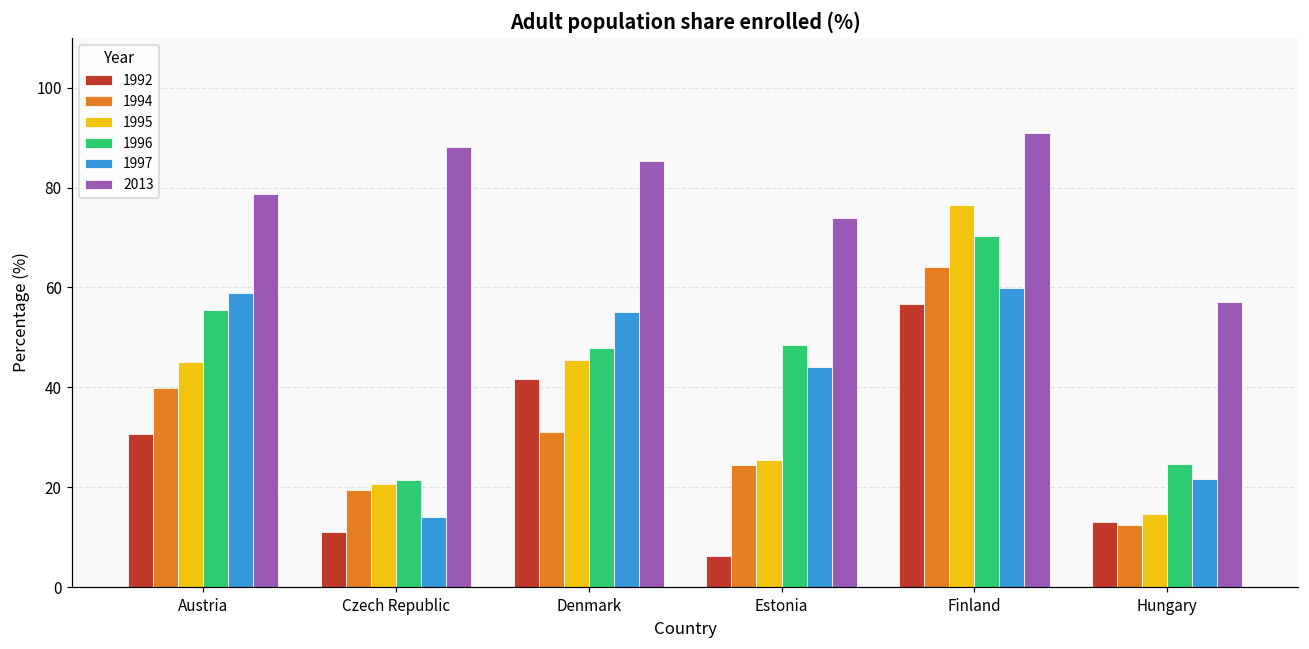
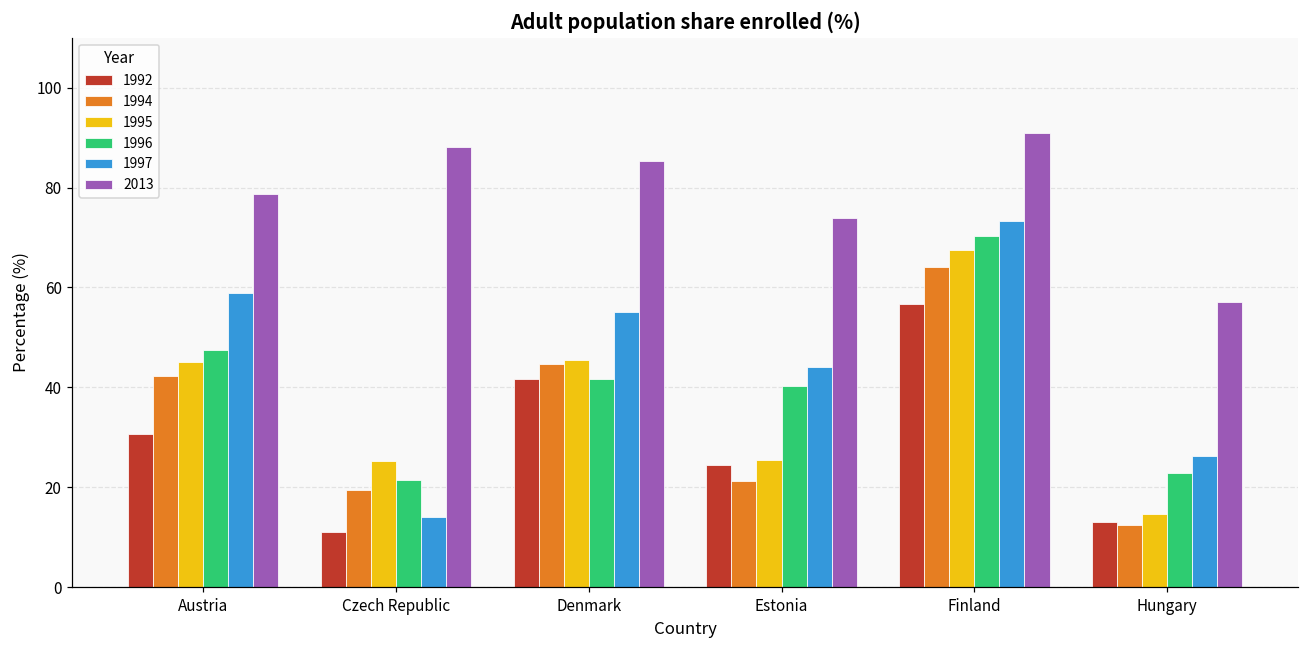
  {
    "1992": {
      "Austria": 31,
      "Czech Republic": 11,
      "Denmark": 42,
-     "Estonia": 6,
+     "Estonia": 25,
      "Finland": 57,
      "Hungary": 13
    },
    "1994": {
-     "Austria": 40,
+     "Austria": 42,
      "Czech Republic": 19,
-     "Denmark": 31,
-     "Estonia": 24,
+     "Denmark": 45,
+     "Estonia": 21,
      "Finland": 64,
      "Hungary": 12
    },
    "1995": {
      "Austria": 45,
-     "Czech Republic": 21,
+     "Czech Republic": 25,
      "Denmark": 45,
      "Estonia": 25,
-     "Finland": 77,
+     "Finland": 67,
      "Hungary": 15
    },
    "1996": {
-     "Austria": 55,
+     "Austria": 47,
      "Czech Republic": 22,
-     "Denmark": 48,
-     "Estonia": 48,
+     "Denmark": 42,
+     "Estonia": 40,
      "Finland": 70,
-     "Hungary": 25
+     "Hungary": 23
    },
    "1997": {
      "Austria": 59,
      "Czech Republic": 14,
      "Denmark": 55,
      "Estonia": 44,
-     "Finland": 60,
-     "Hungary": 22
+     "Finland": 73,
+     "Hungary": 26
    },
    "2013": {
      "Austria": 79,
      "Czech Republic": 88,
      "Denmark": 85,
      "Estonia": 74,
      "Finland": 91,
      "Hungary": 57
    }
  }
